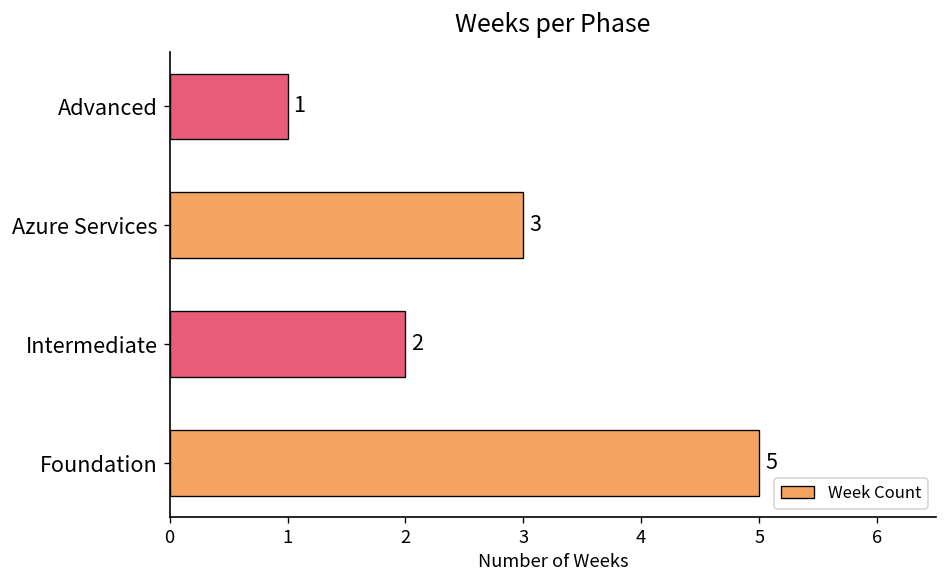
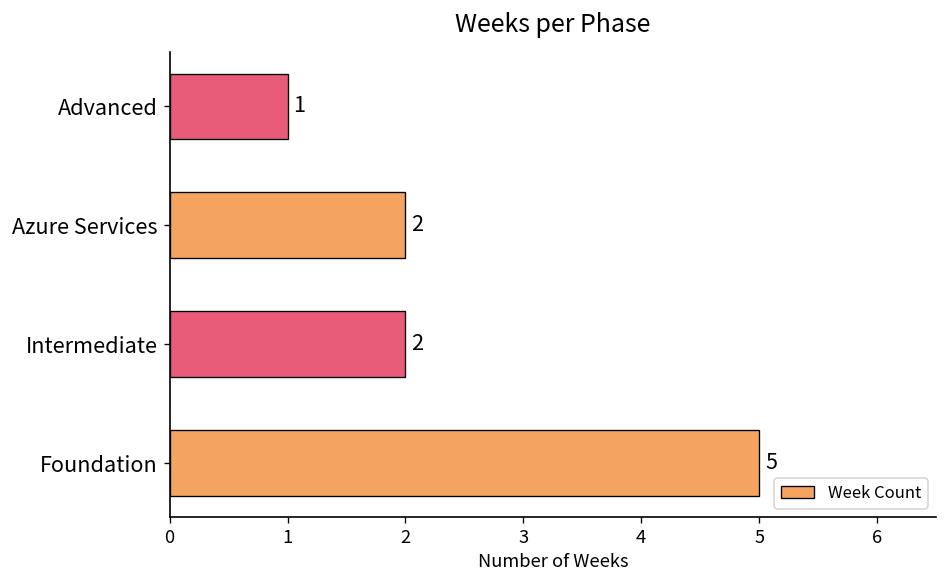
  {
    "Advanced": 1,
-   "Azure Services": 3,
+   "Azure Services": 2,
    "Intermediate": 2,
    "Foundation": 5
  }
